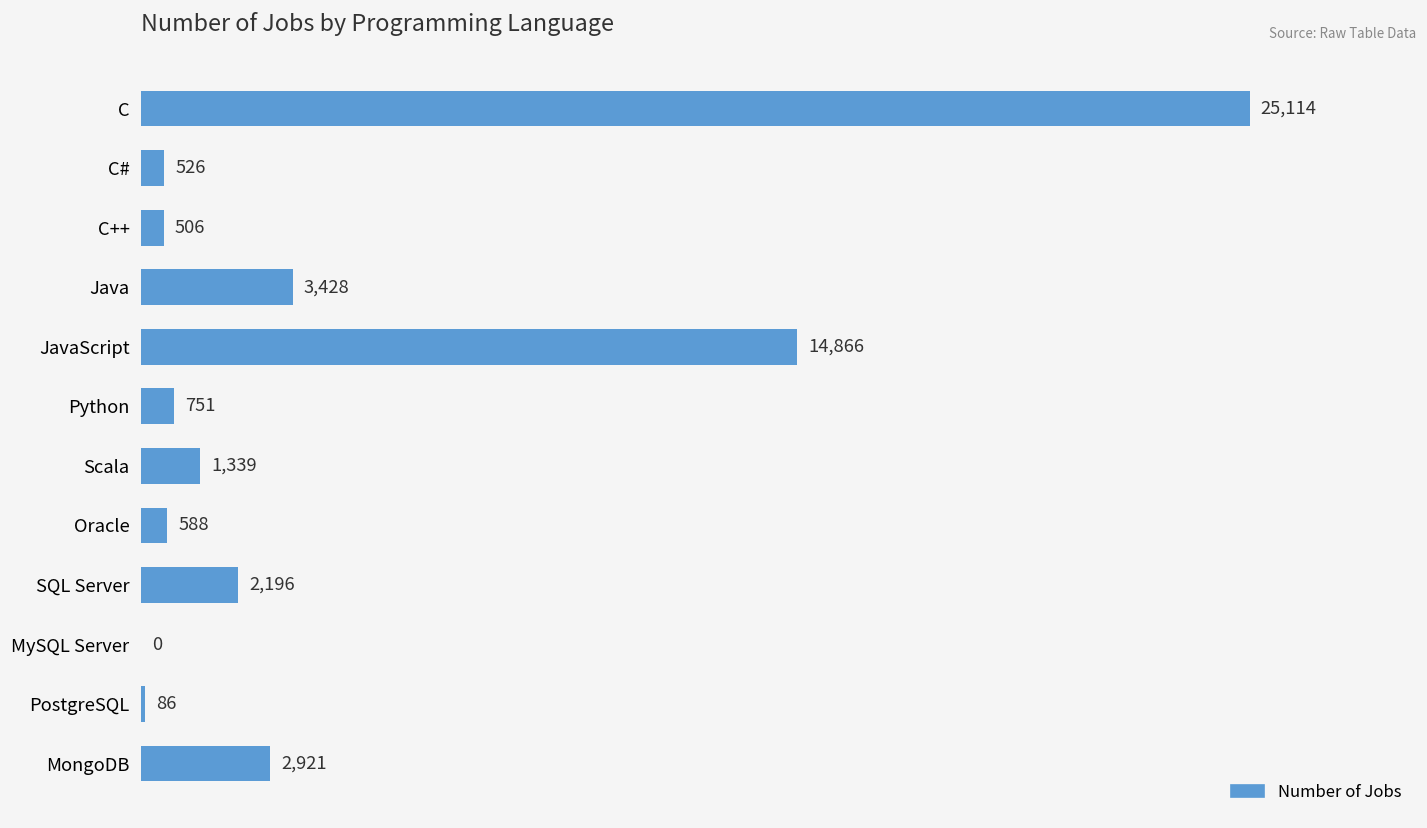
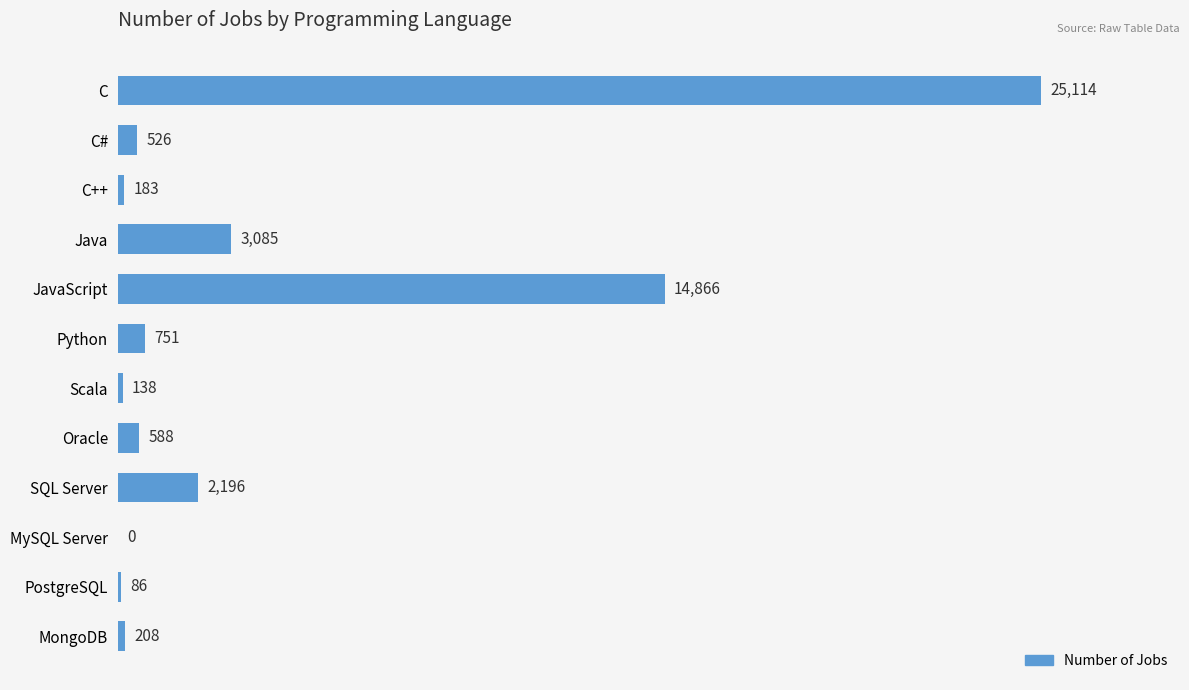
  {
    "C": "25,114",
    "C#": "526",
-   "C++": "506",
-   "Java": "3,428",
+   "C++": "183",
+   "Java": "3,085",
    "JavaScript": "14,866",
    "Python": "751",
-   "Scala": "1,339",
+   "Scala": "138",
    "Oracle": "588",
    "SQL Server": "2,196",
    "MySQL Server": "0",
    "PostgreSQL": "86",
-   "MongoDB": "2,921"
+   "MongoDB": "208"
  }
